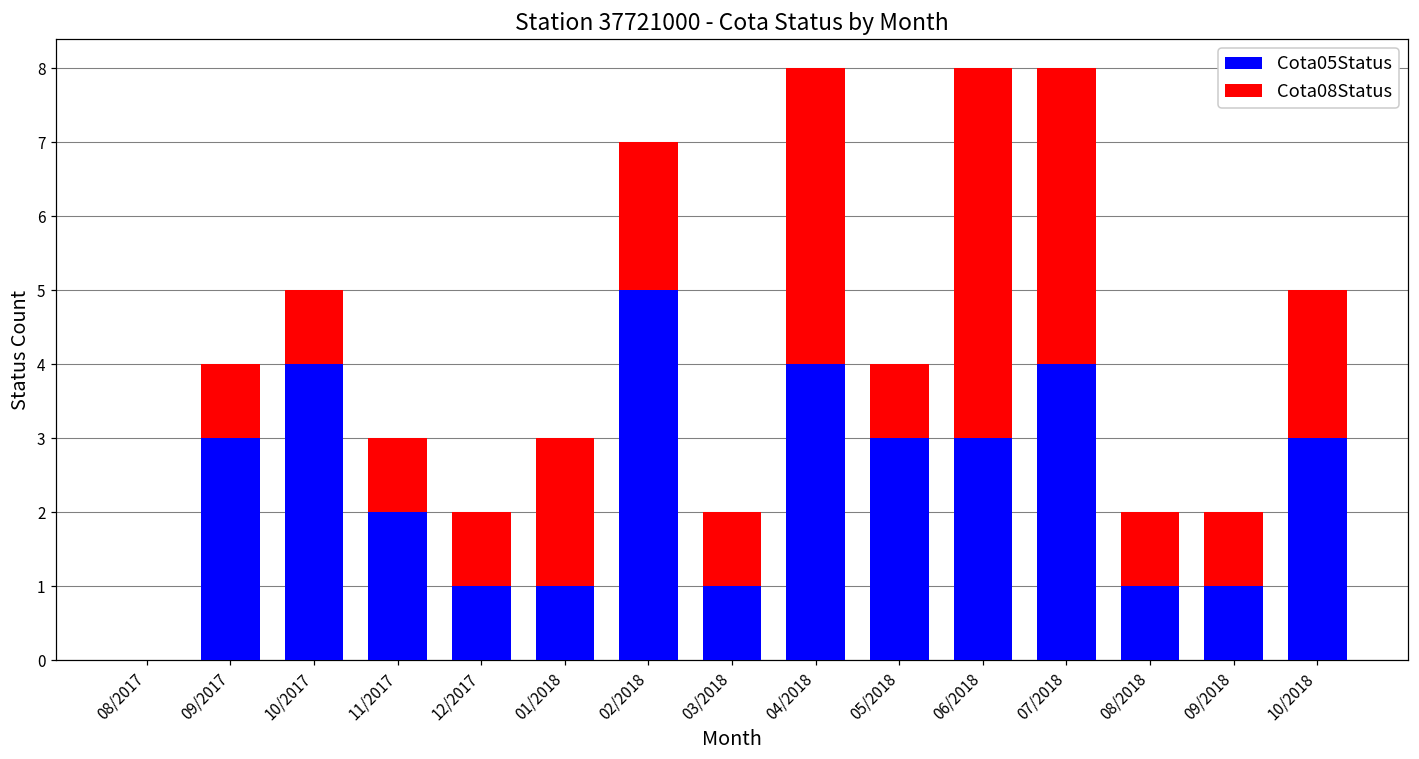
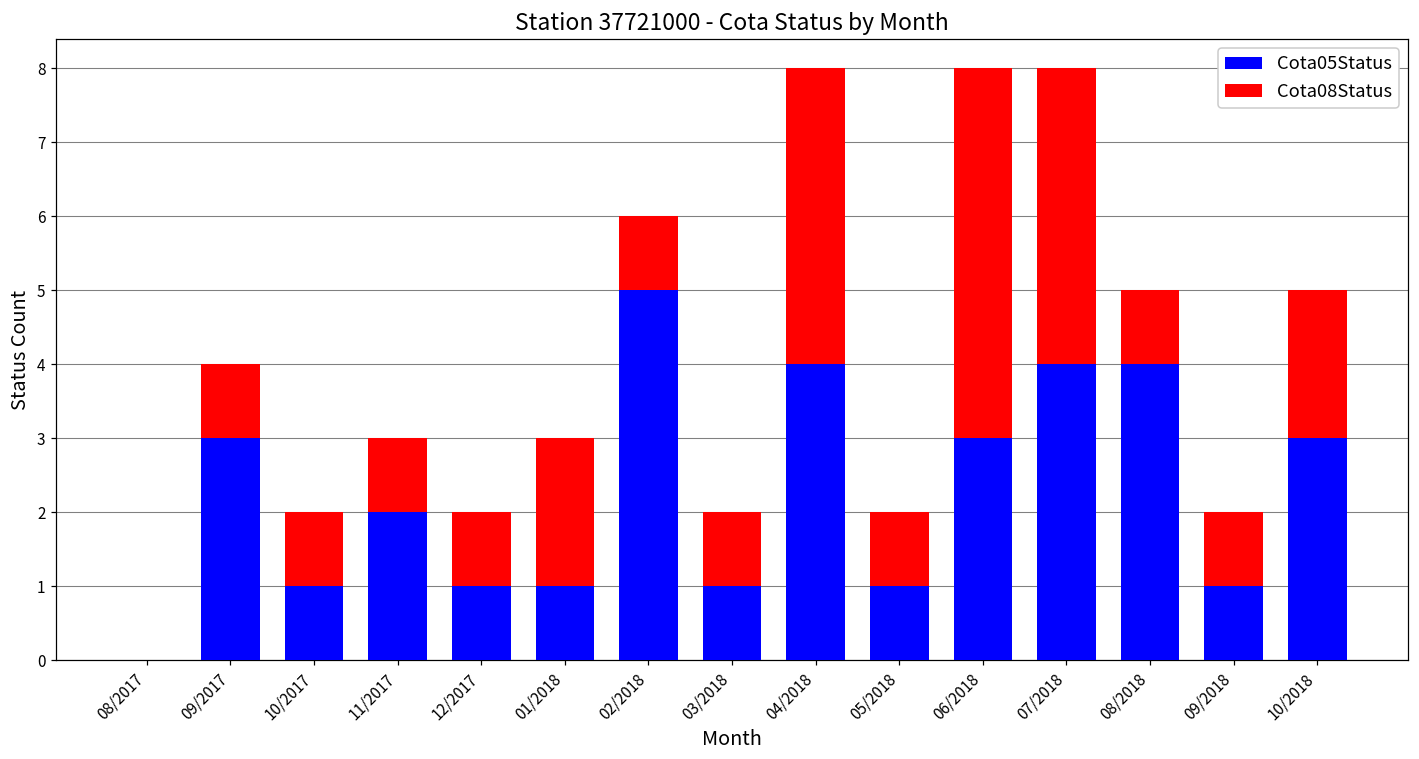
  {
    "Cota05Status": {
      "08/2017": 0,
      "09/2017": 3,
-     "10/2017": 4,
+     "10/2017": 1,
      "11/2017": 2,
      "12/2017": 1,
      "01/2018": 1,
      "02/2018": 5,
      "03/2018": 1,
      "04/2018": 4,
-     "05/2018": 3,
+     "05/2018": 1,
      "06/2018": 3,
      "07/2018": 4,
-     "08/2018": 1,
+     "08/2018": 4,
      "09/2018": 1,
      "10/2018": 3
    },
    "Cota08Status": {
      "08/2017": 0,
      "09/2017": 1,
      "10/2017": 1,
      "11/2017": 1,
      "12/2017": 1,
      "01/2018": 2,
-     "02/2018": 2,
+     "02/2018": 1,
      "03/2018": 1,
      "04/2018": 4,
      "05/2018": 1,
      "06/2018": 5,
      "07/2018": 4,
      "08/2018": 1,
      "09/2018": 1,
      "10/2018": 2
    }
  }
